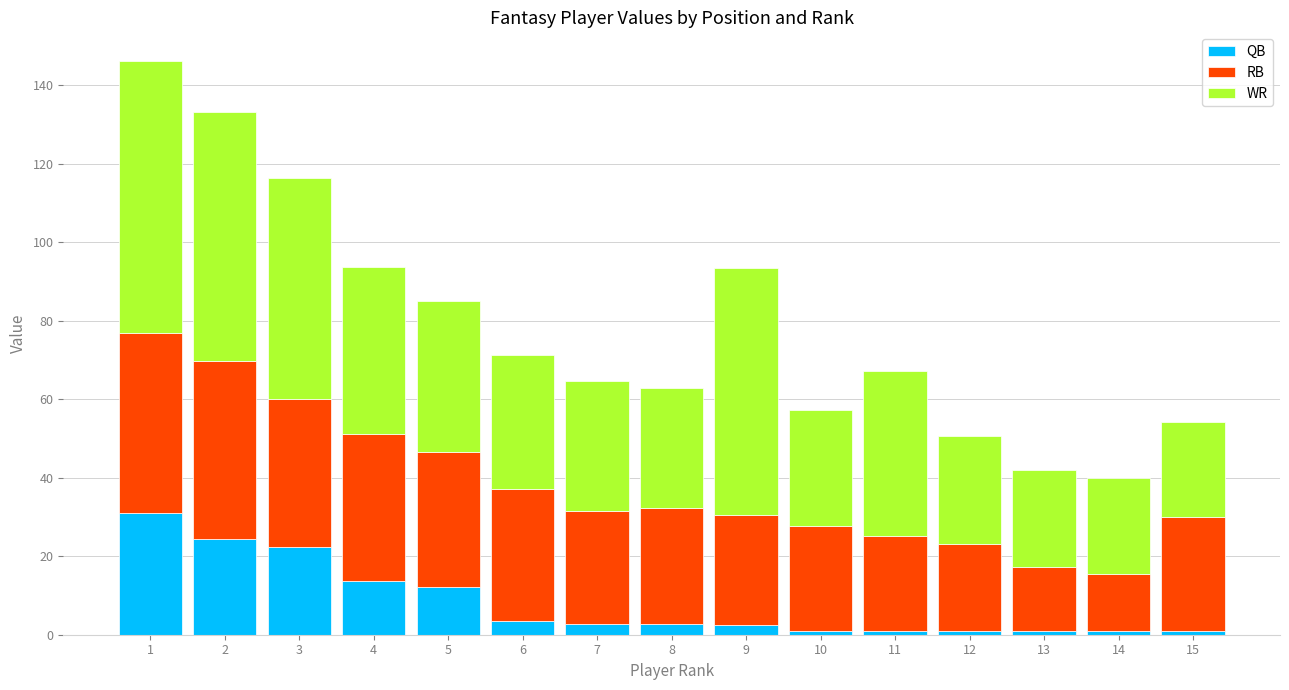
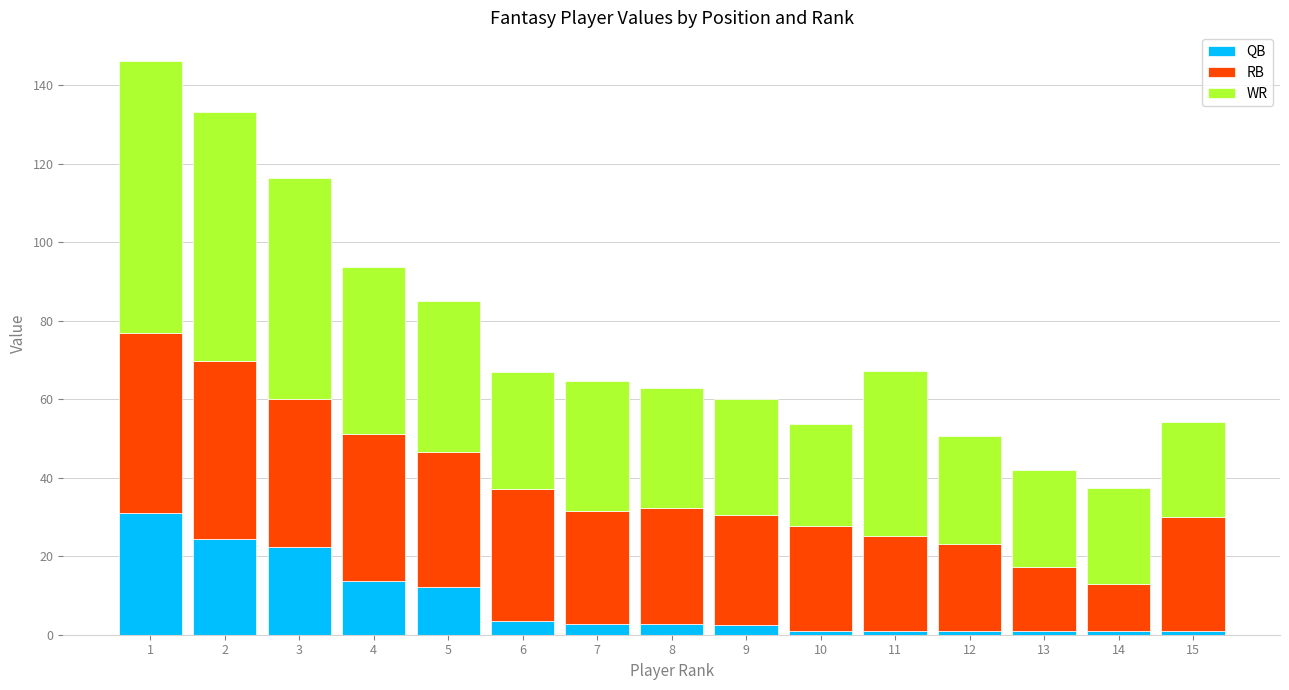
  {
    "QB": {
      "1": 31,
      "2": 24,
      "3": 22,
      "4": 14,
      "5": 12,
      "6": 4,
      "7": 3,
      "8": 3,
      "9": 3,
      "10": 1,
      "11": 1,
      "12": 1,
      "13": 1,
      "14": 1,
      "15": 1
    },
    "RB": {
      "1": 46,
      "2": 46,
      "3": 38,
      "4": 37,
      "5": 35,
      "6": 34,
      "7": 29,
      "8": 30,
      "9": 28,
      "10": 27,
      "11": 24,
      "12": 22,
      "13": 16,
-     "14": 14,
+     "14": 12,
      "15": 29
    },
    "WR": {
      "1": 69,
      "2": 64,
      "3": 56,
      "4": 42,
      "5": 38,
-     "6": 34,
+     "6": 30,
      "7": 33,
      "8": 31,
-     "9": 63,
-     "10": 29,
+     "9": 29,
+     "10": 26,
      "11": 42,
      "12": 28,
      "13": 25,
      "14": 25,
      "15": 24
    }
  }
